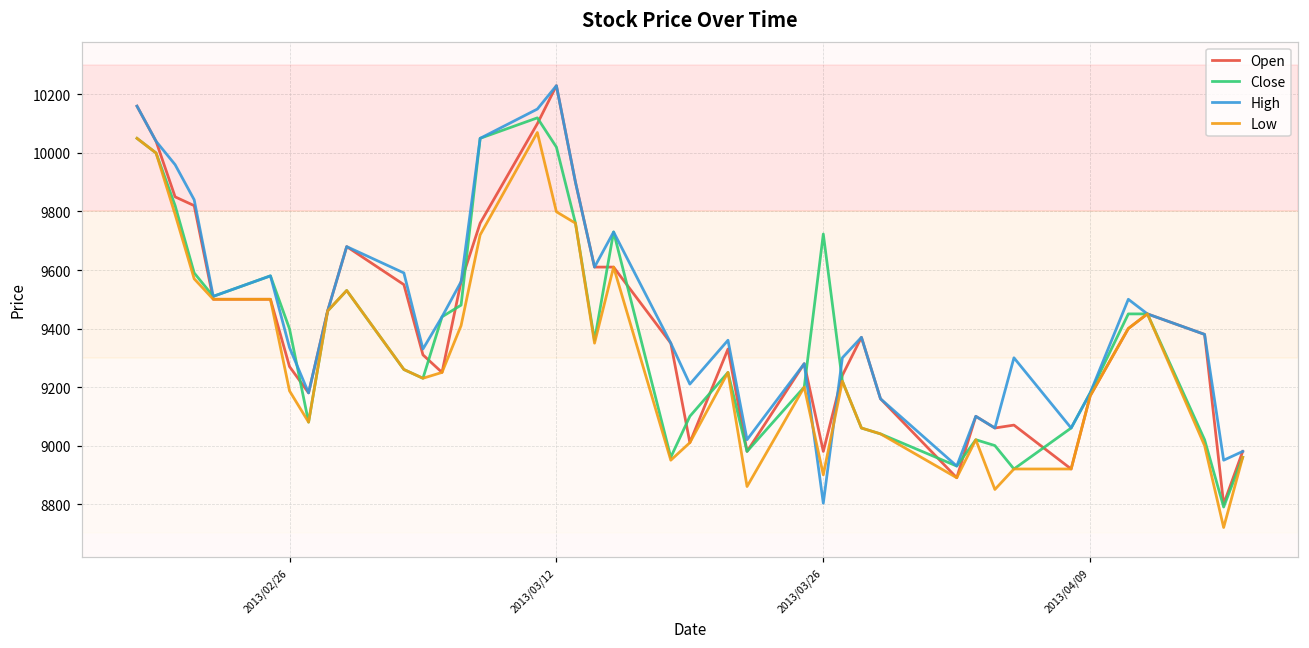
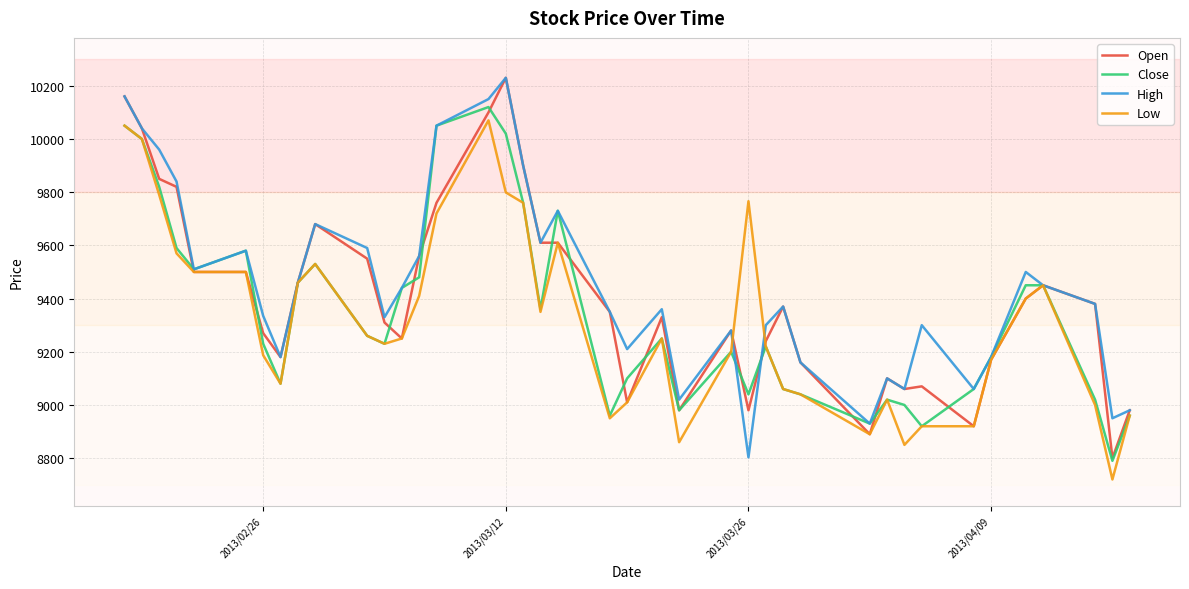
  {
    "Open": {
      "2013/02/26": 9270,
      "2013/03/26": 8980
    },
    "Close": {
-     "2013/02/26": 9400,
+     "2013/02/26": 9230,
      "2013/03/12": 10020,
-     "2013/03/26": 9720
+     "2013/03/26": 9040
    },
    "High": {
      "2013/02/26": 9340,
      "2013/03/26": 8800
    },
    "Low": {
      "2013/02/26": 9190,
      "2013/03/12": 9800,
-     "2013/03/26": 8900
+     "2013/03/26": 9770
    }
  }
